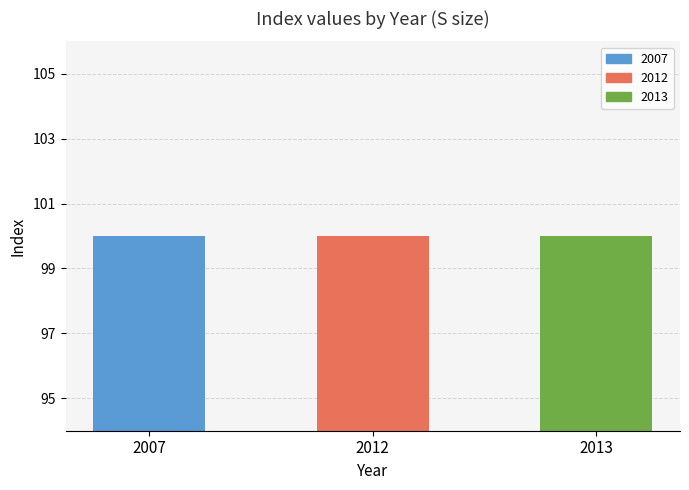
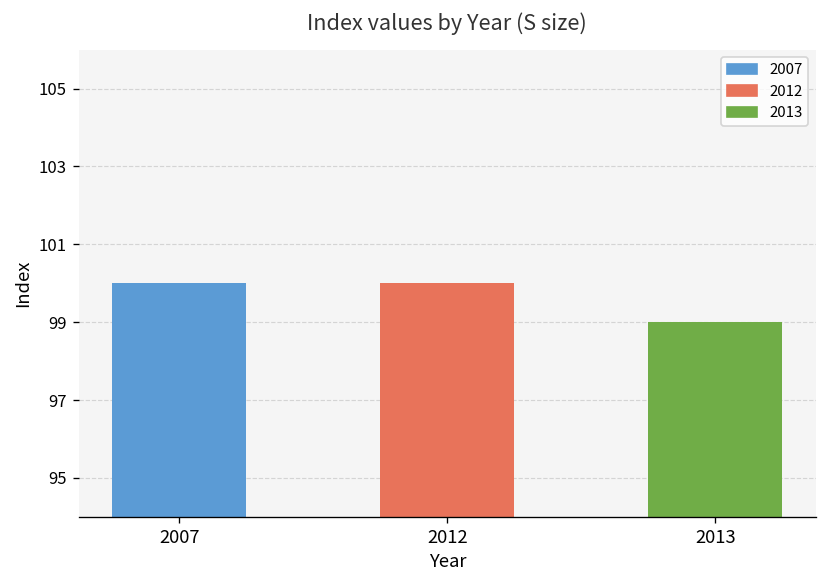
  {
    "2007": 100,
    "2012": 100,
-   "2013": 100
+   "2013": 99
  }
